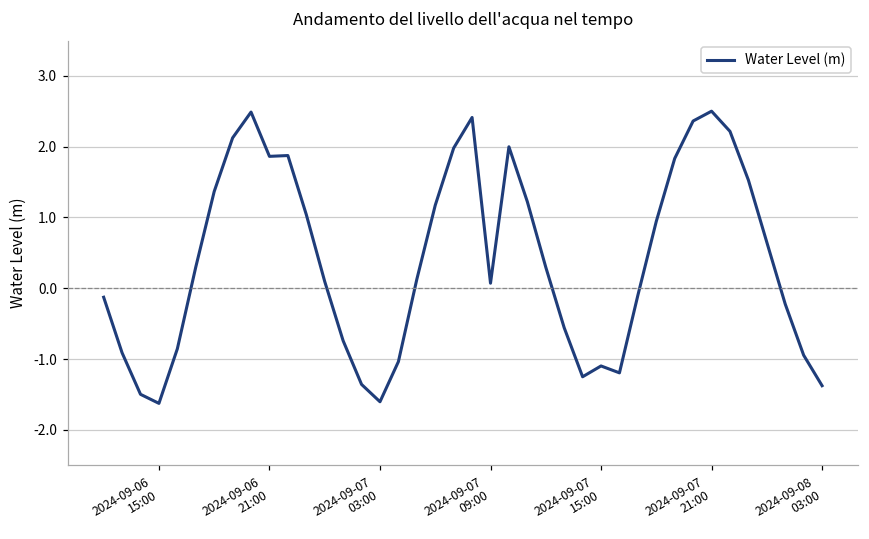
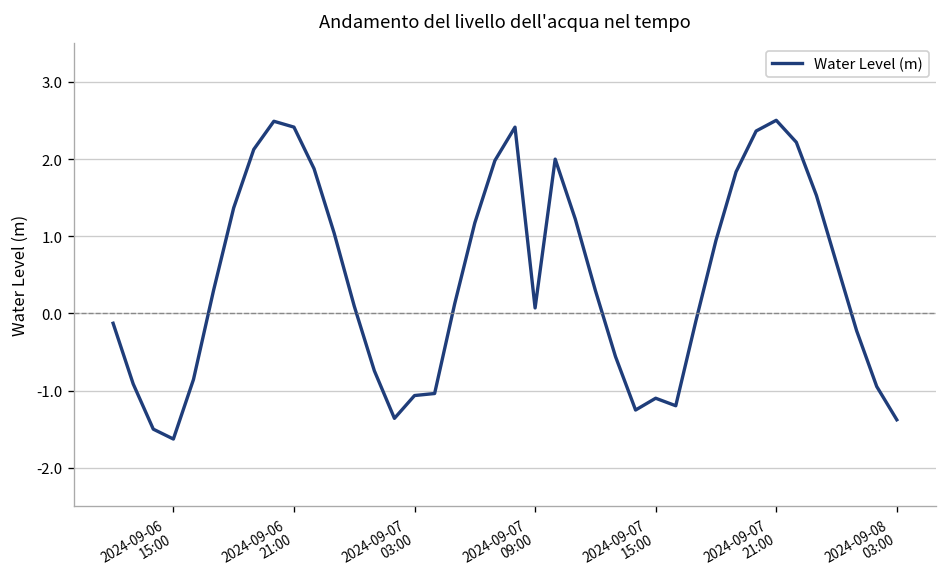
  {
    "2024-09-06 15:00": -1.6,
-   "2024-09-06 21:00": 1.9,
-   "2024-09-07 03:00": -1.6,
+   "2024-09-06 21:00": 2.4,
+   "2024-09-07 03:00": -1.1,
    "2024-09-07 09:00": 0.1,
    "2024-09-07 15:00": -1.1,
    "2024-09-07 21:00": 2.5,
    "2024-09-08 03:00": -1.4
  }
